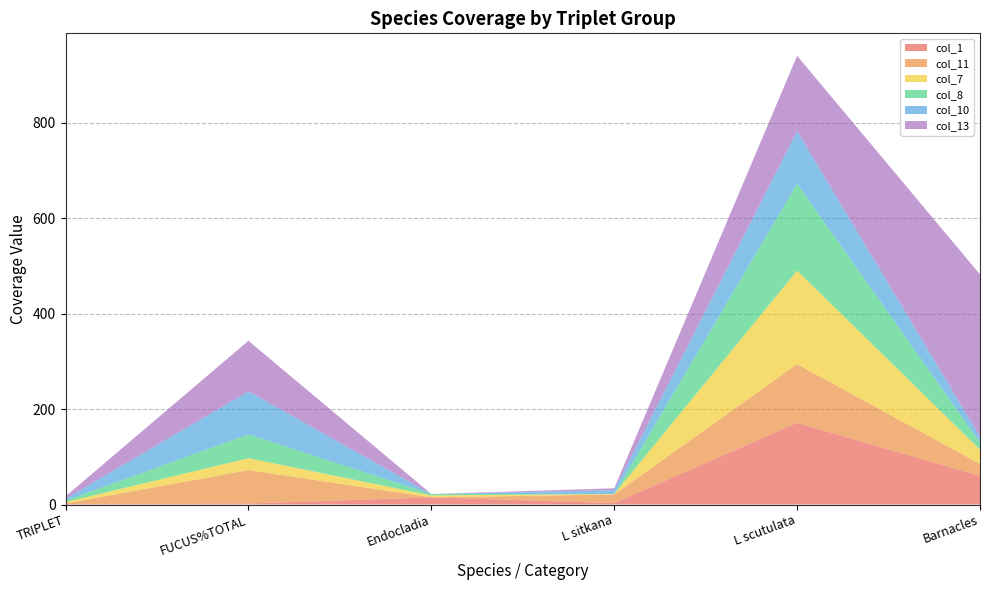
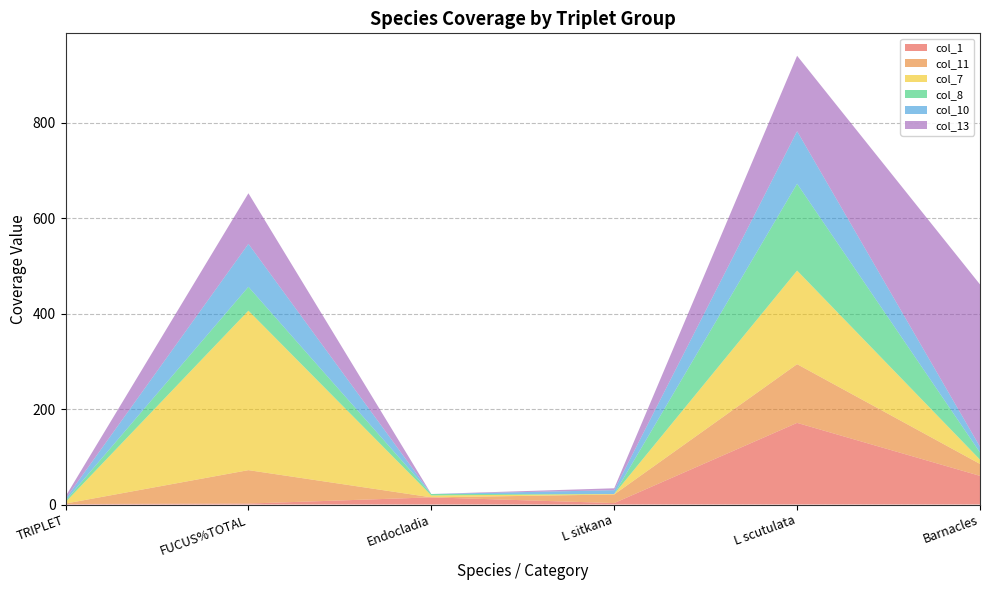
  {
    "col_7": {
-     "FUCUS%TOTAL": 30,
+     "FUCUS%TOTAL": 330,
      "L scutulata": 200,
-     "Barnacles": 30
+     "Barnacles": 10
    },
    "col_8": {
      "FUCUS%TOTAL": 50,
      "L scutulata": 180,
      "Barnacles": 20
    },
    "col_10": {
      "FUCUS%TOTAL": 90,
      "L scutulata": 110,
      "Barnacles": 10
    },
    "col_13": {
      "FUCUS%TOTAL": 110,
      "L scutulata": 160,
      "Barnacles": 340
    }
  }
